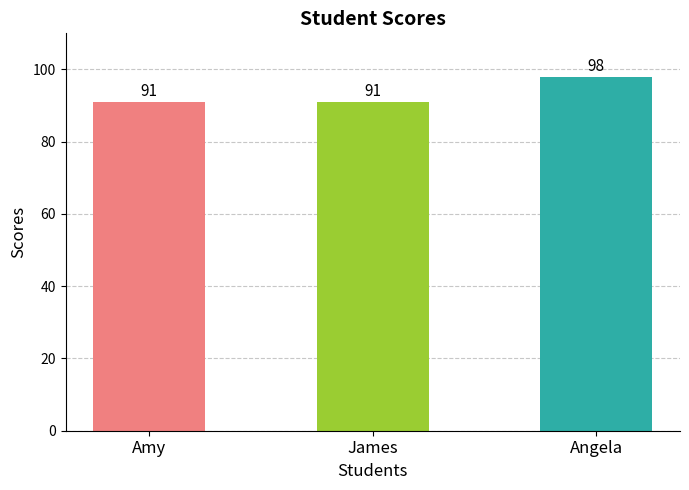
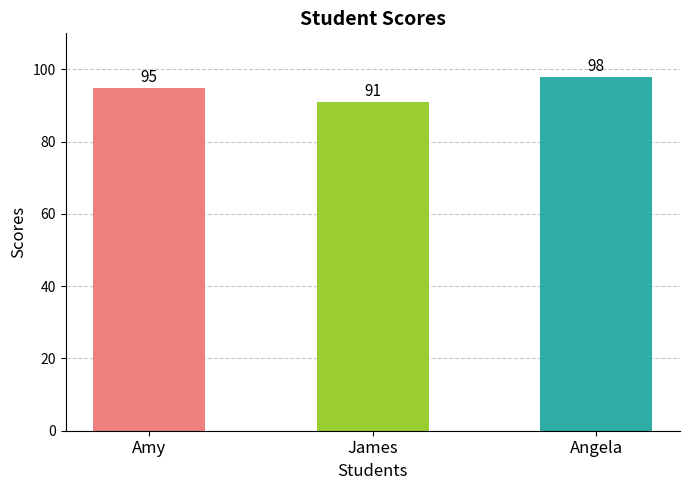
  {
-   "Amy": 91,
+   "Amy": 95,
    "James": 91,
    "Angela": 98
  }
